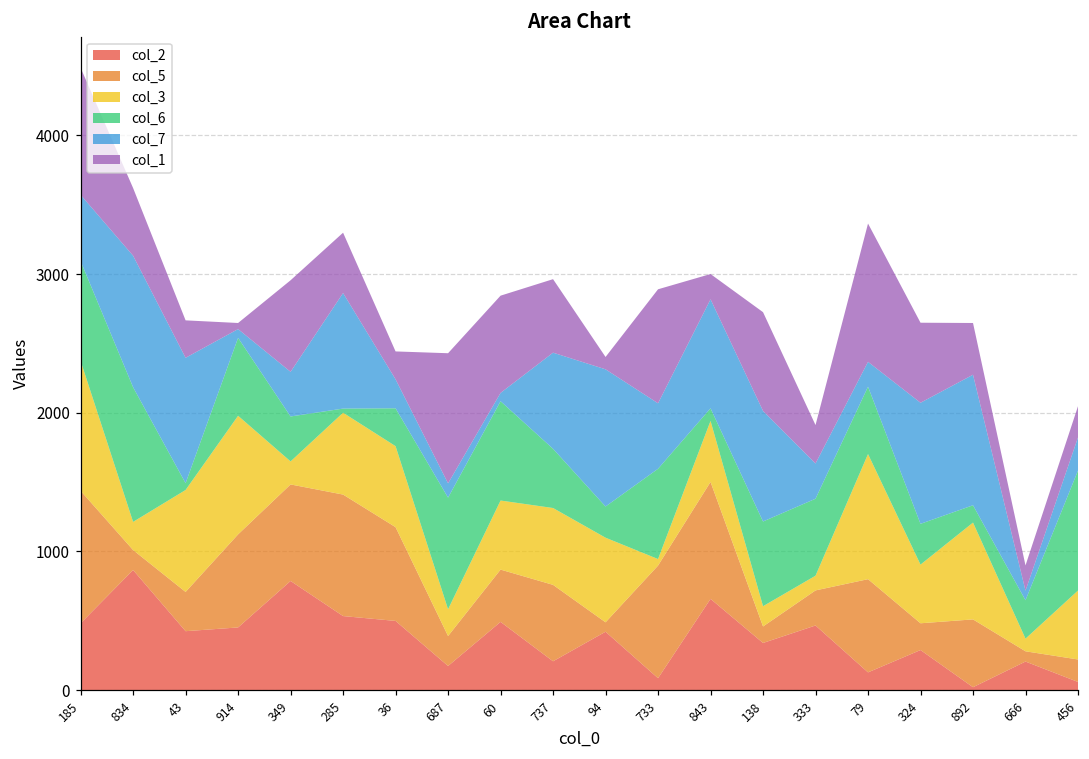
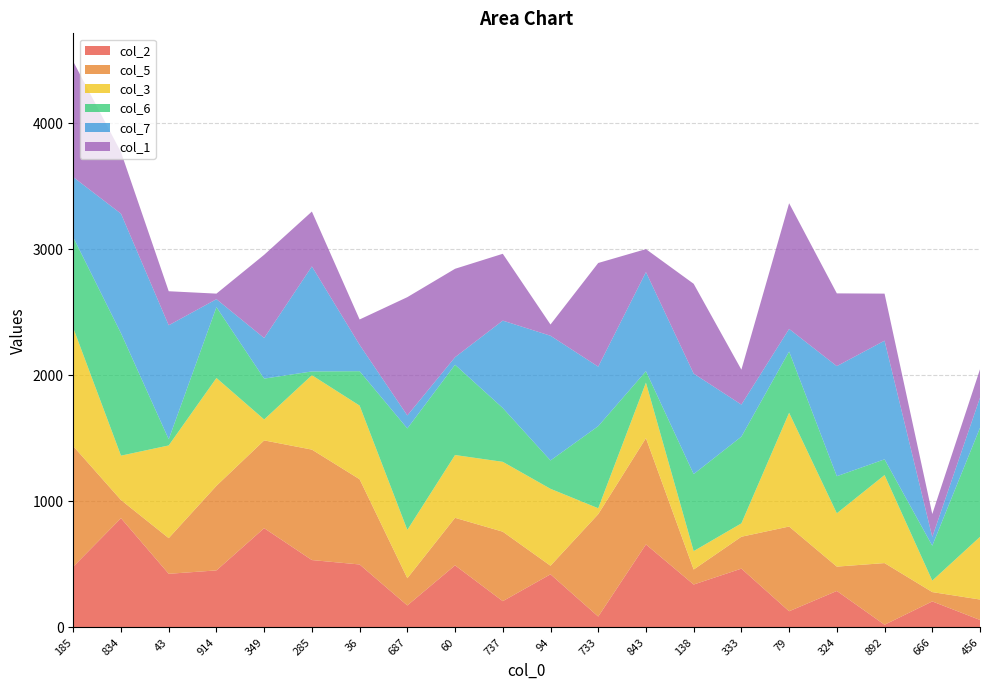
  {
    "col_3": {
      "185": 940,
-     "834": 200,
+     "834": 350,
      "43": 740,
      "914": 860,
      "349": 170,
      "285": 590,
      "36": 580,
-     "687": 190,
+     "687": 380,
      "60": 500,
      "737": 550,
      "94": 610,
      "733": 50,
      "843": 440,
      "138": 150,
      "333": 110,
      "79": 900,
      "324": 420,
      "892": 700,
      "666": 90,
      "456": 500
    },
    "col_6": {
      "185": 720,
      "834": 970,
      "43": 50,
      "914": 560,
      "349": 320,
      "285": 30,
      "36": 270,
      "687": 810,
      "60": 720,
      "737": 430,
      "94": 230,
      "733": 650,
      "843": 90,
      "138": 610,
-     "333": 560,
+     "333": 690,
      "79": 490,
      "324": 290,
      "892": 130,
      "666": 280,
      "456": 870
    },
    "col_7": {
      "185": 480,
      "834": 950,
      "43": 900,
      "914": 60,
      "349": 320,
      "285": 830,
      "36": 210,
      "687": 100,
      "60": 60,
      "737": 690,
      "94": 990,
      "733": 470,
      "843": 790,
      "138": 800,
      "333": 250,
      "79": 180,
      "324": 870,
      "892": 940,
      "666": 70,
      "456": 240
    },
    "col_1": {
      "185": 920,
      "43": 270,
      "914": 40,
      "349": 660,
      "285": 440,
      "36": 200,
      "687": 940,
      "60": 700,
      "737": 530,
      "94": 90,
      "733": 820,
      "843": 180,
      "138": 710,
      "333": 280,
      "79": 1000,
      "324": 580,
      "892": 370,
      "666": 180,
      "456": 230
    }
  }
